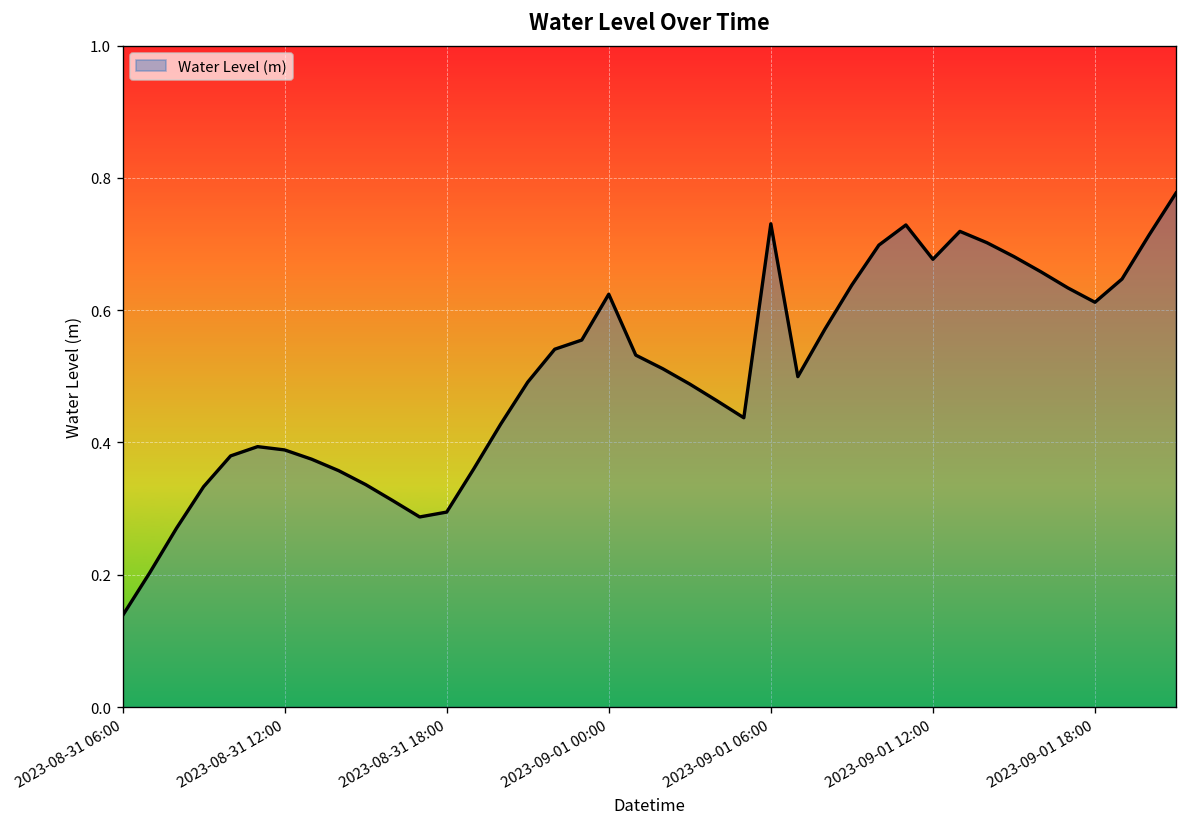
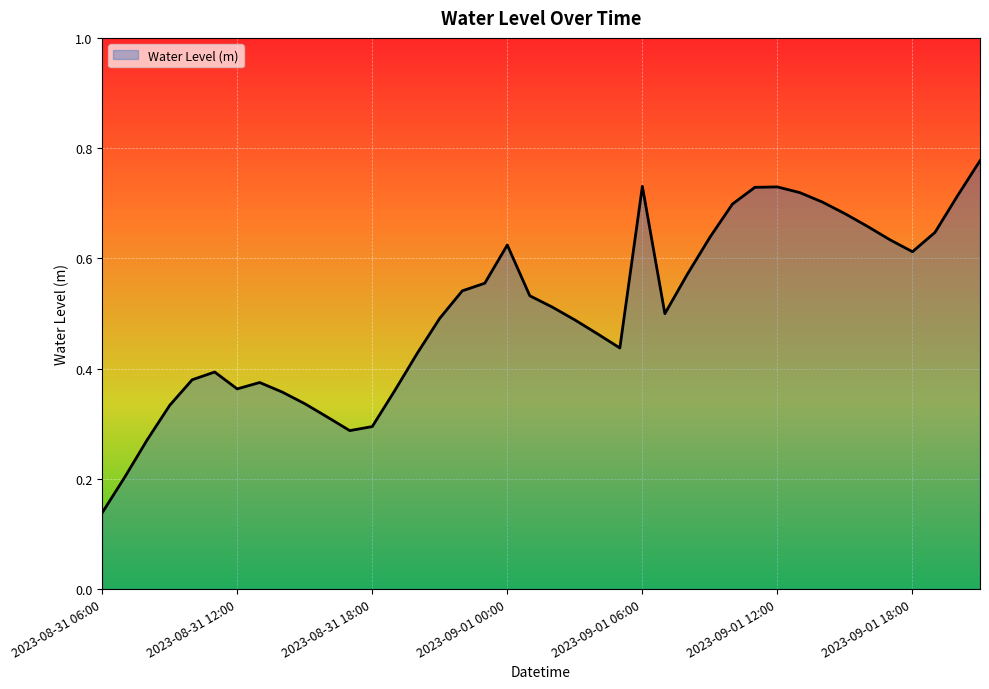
  {
    "2023-08-31 06:00": 0.14,
-   "2023-08-31 12:00": 0.39,
+   "2023-08-31 12:00": 0.36,
    "2023-08-31 18:00": 0.29,
    "2023-09-01 00:00": 0.62,
    "2023-09-01 06:00": 0.73,
-   "2023-09-01 12:00": 0.68,
+   "2023-09-01 12:00": 0.73,
    "2023-09-01 18:00": 0.61
  }
